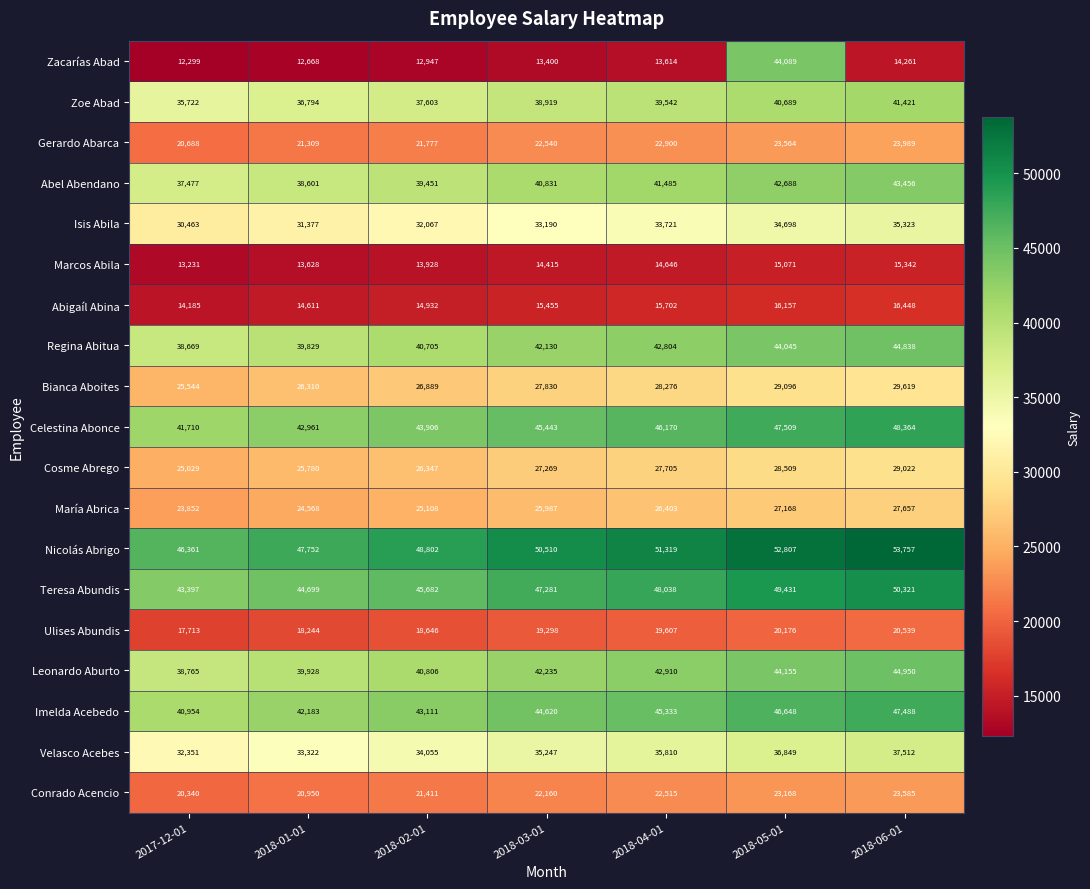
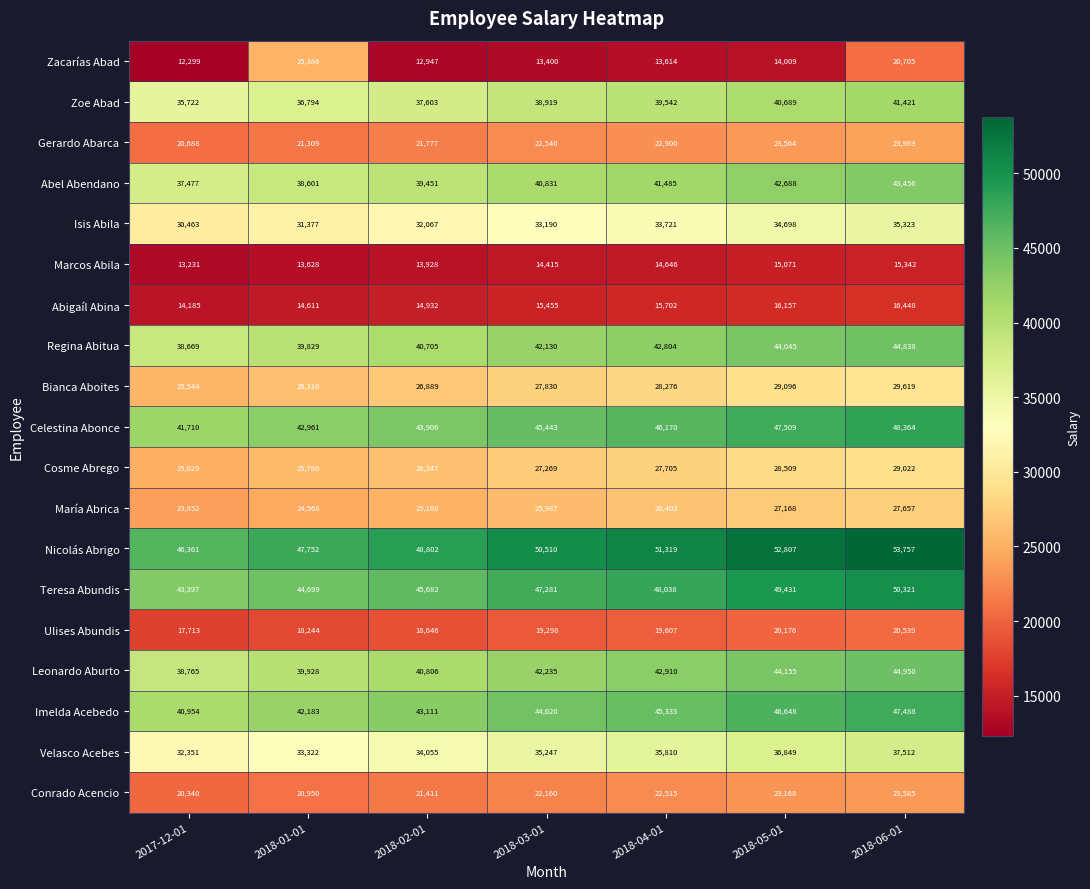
  {
    "Zacarías Abad": {
      "2017-12-01": "12,299",
-     "2018-01-01": "12,668",
+     "2018-01-01": "25,386",
      "2018-02-01": "12,947",
      "2018-03-01": "13,400",
      "2018-04-01": "13,614",
-     "2018-05-01": "44,089",
-     "2018-06-01": "14,261"
+     "2018-05-01": "14,009",
+     "2018-06-01": "20,705"
    },
    "Zoe Abad": {
      "2017-12-01": "35,722",
      "2018-01-01": "36,794",
      "2018-02-01": "37,603",
      "2018-03-01": "38,919",
      "2018-04-01": "39,542",
      "2018-05-01": "40,689",
      "2018-06-01": "41,421"
    },
    "Gerardo Abarca": {
      "2017-12-01": "20,688",
      "2018-01-01": "21,309",
      "2018-02-01": "21,777",
      "2018-03-01": "22,540",
      "2018-04-01": "22,900",
      "2018-05-01": "23,564",
      "2018-06-01": "23,989"
    },
    "Abel Abendano": {
      "2017-12-01": "37,477",
      "2018-01-01": "38,601",
      "2018-02-01": "39,451",
      "2018-03-01": "40,831",
      "2018-04-01": "41,485",
      "2018-05-01": "42,688",
      "2018-06-01": "43,456"
    },
    "Isis Abila": {
      "2017-12-01": "30,463",
      "2018-01-01": "31,377",
      "2018-02-01": "32,067",
      "2018-03-01": "33,190",
      "2018-04-01": "33,721",
      "2018-05-01": "34,698",
      "2018-06-01": "35,323"
    },
    "Marcos Abila": {
      "2017-12-01": "13,231",
      "2018-01-01": "13,628",
      "2018-02-01": "13,928",
      "2018-03-01": "14,415",
      "2018-04-01": "14,646",
      "2018-05-01": "15,071",
      "2018-06-01": "15,342"
    },
    "Abigaíl Abina": {
      "2017-12-01": "14,185",
      "2018-01-01": "14,611",
      "2018-02-01": "14,932",
      "2018-03-01": "15,455",
      "2018-04-01": "15,702",
      "2018-05-01": "16,157",
      "2018-06-01": "16,448"
    },
    "Regina Abitua": {
      "2017-12-01": "38,669",
      "2018-01-01": "39,829",
      "2018-02-01": "40,705",
      "2018-03-01": "42,130",
      "2018-04-01": "42,804",
      "2018-05-01": "44,045",
      "2018-06-01": "44,838"
    },
    "Bianca Aboites": {
      "2017-12-01": "25,544",
      "2018-01-01": "26,310",
      "2018-02-01": "26,889",
      "2018-03-01": "27,830",
      "2018-04-01": "28,276",
      "2018-05-01": "29,096",
      "2018-06-01": "29,619"
    },
    "Celestina Abonce": {
      "2017-12-01": "41,710",
      "2018-01-01": "42,961",
      "2018-02-01": "43,906",
      "2018-03-01": "45,443",
      "2018-04-01": "46,170",
      "2018-05-01": "47,509",
      "2018-06-01": "48,364"
    },
    "Cosme Abrego": {
      "2017-12-01": "25,029",
      "2018-01-01": "25,780",
      "2018-02-01": "26,347",
      "2018-03-01": "27,269",
      "2018-04-01": "27,705",
      "2018-05-01": "28,509",
      "2018-06-01": "29,022"
    },
    "María Abrica": {
      "2017-12-01": "23,852",
      "2018-01-01": "24,568",
      "2018-02-01": "25,108",
      "2018-03-01": "25,987",
      "2018-04-01": "26,403",
      "2018-05-01": "27,168",
      "2018-06-01": "27,657"
    },
    "Nicolás Abrigo": {
      "2017-12-01": "46,361",
      "2018-01-01": "47,752",
      "2018-02-01": "48,802",
      "2018-03-01": "50,510",
      "2018-04-01": "51,319",
      "2018-05-01": "52,807",
      "2018-06-01": "53,757"
    },
    "Teresa Abundis": {
      "2017-12-01": "43,397",
      "2018-01-01": "44,699",
      "2018-02-01": "45,682",
      "2018-03-01": "47,281",
      "2018-04-01": "48,038",
      "2018-05-01": "49,431",
      "2018-06-01": "50,321"
    },
    "Ulises Abundis": {
      "2017-12-01": "17,713",
      "2018-01-01": "18,244",
      "2018-02-01": "18,646",
      "2018-03-01": "19,298",
      "2018-04-01": "19,607",
      "2018-05-01": "20,176",
      "2018-06-01": "20,539"
    },
    "Leonardo Aburto": {
      "2017-12-01": "38,765",
      "2018-01-01": "39,928",
      "2018-02-01": "40,806",
      "2018-03-01": "42,235",
      "2018-04-01": "42,910",
      "2018-05-01": "44,155",
      "2018-06-01": "44,950"
    },
    "Imelda Acebedo": {
      "2017-12-01": "40,954",
      "2018-01-01": "42,183",
      "2018-02-01": "43,111",
      "2018-03-01": "44,620",
      "2018-04-01": "45,333",
      "2018-05-01": "46,648",
      "2018-06-01": "47,488"
    },
    "Velasco Acebes": {
      "2017-12-01": "32,351",
      "2018-01-01": "33,322",
      "2018-02-01": "34,055",
      "2018-03-01": "35,247",
      "2018-04-01": "35,810",
      "2018-05-01": "36,849",
      "2018-06-01": "37,512"
    },
    "Conrado Acencio": {
      "2017-12-01": "20,340",
      "2018-01-01": "20,950",
      "2018-02-01": "21,411",
      "2018-03-01": "22,160",
      "2018-04-01": "22,515",
      "2018-05-01": "23,168",
      "2018-06-01": "23,585"
    }
  }
